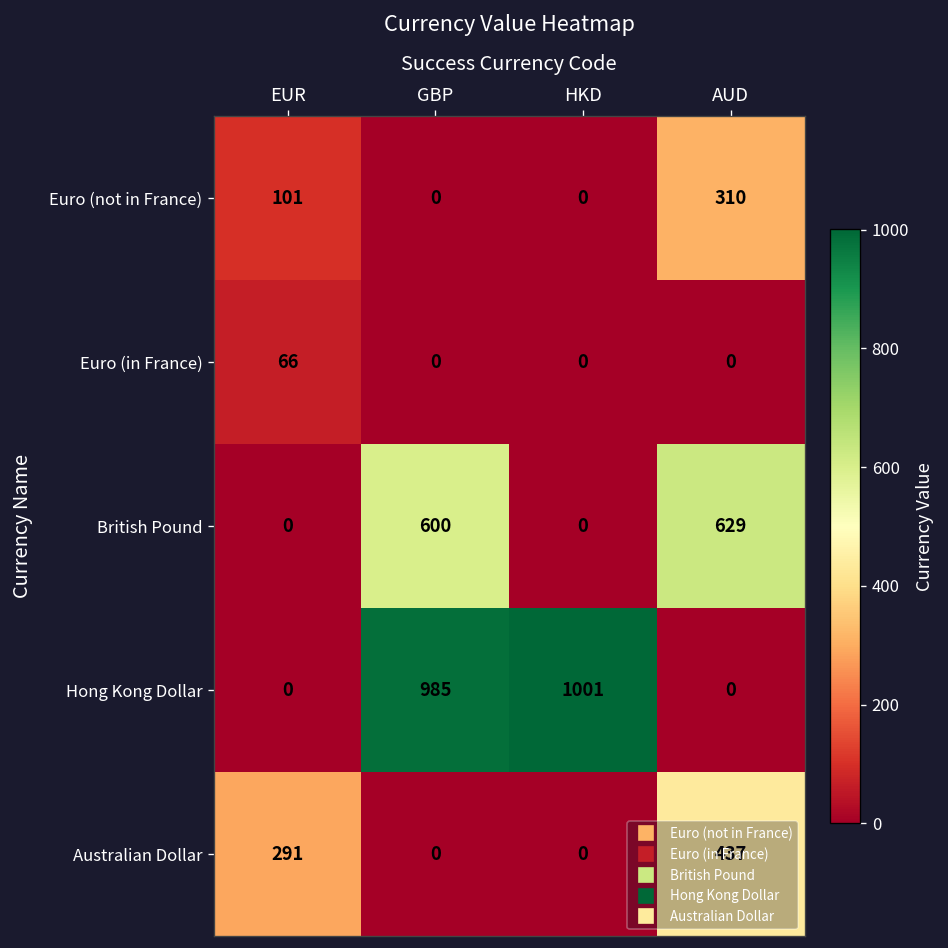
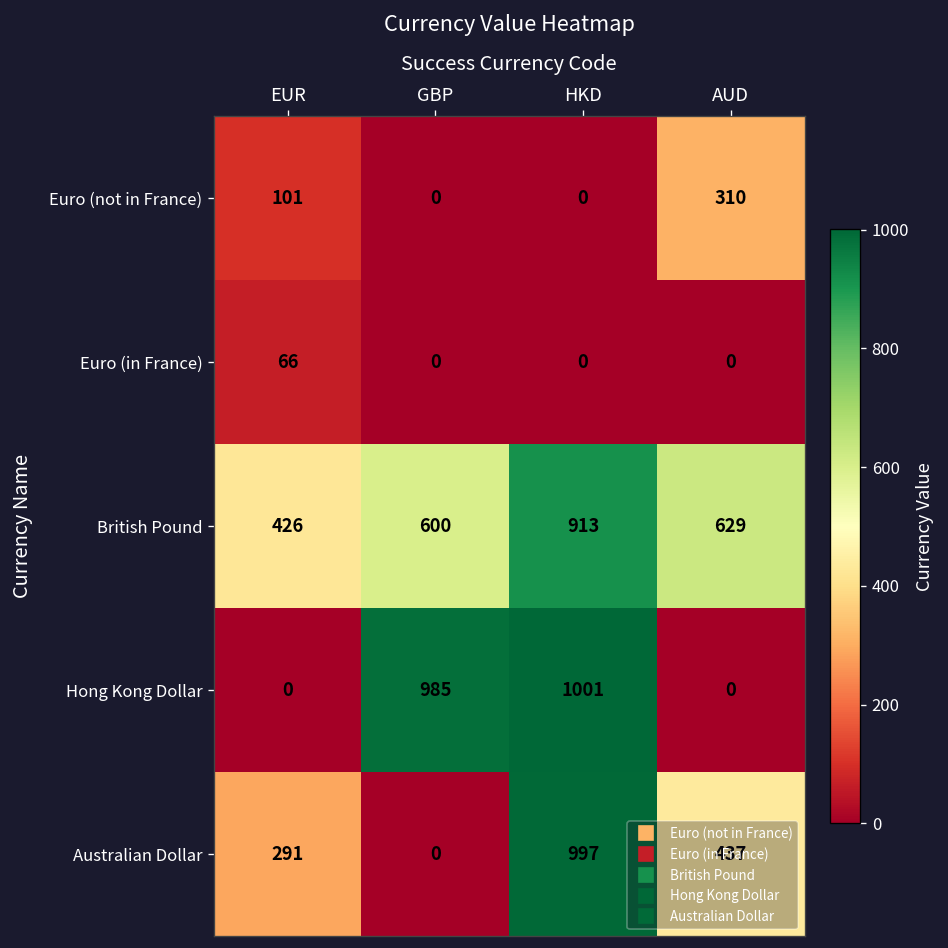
  {
    "Euro (not in France)": {
      "EUR": 101,
      "GBP": 0,
      "HKD": 0,
      "AUD": 310
    },
    "Euro (in France)": {
      "EUR": 66,
      "GBP": 0,
      "HKD": 0,
      "AUD": 0
    },
    "British Pound": {
-     "EUR": 0,
+     "EUR": 426,
      "GBP": 600,
-     "HKD": 0,
+     "HKD": 913,
      "AUD": 629
    },
    "Hong Kong Dollar": {
      "EUR": 0,
      "GBP": 985,
      "HKD": 1001,
      "AUD": 0
    },
    "Australian Dollar": {
      "EUR": 291,
      "GBP": 0,
-     "HKD": 0
+     "HKD": 997
    }
  }
